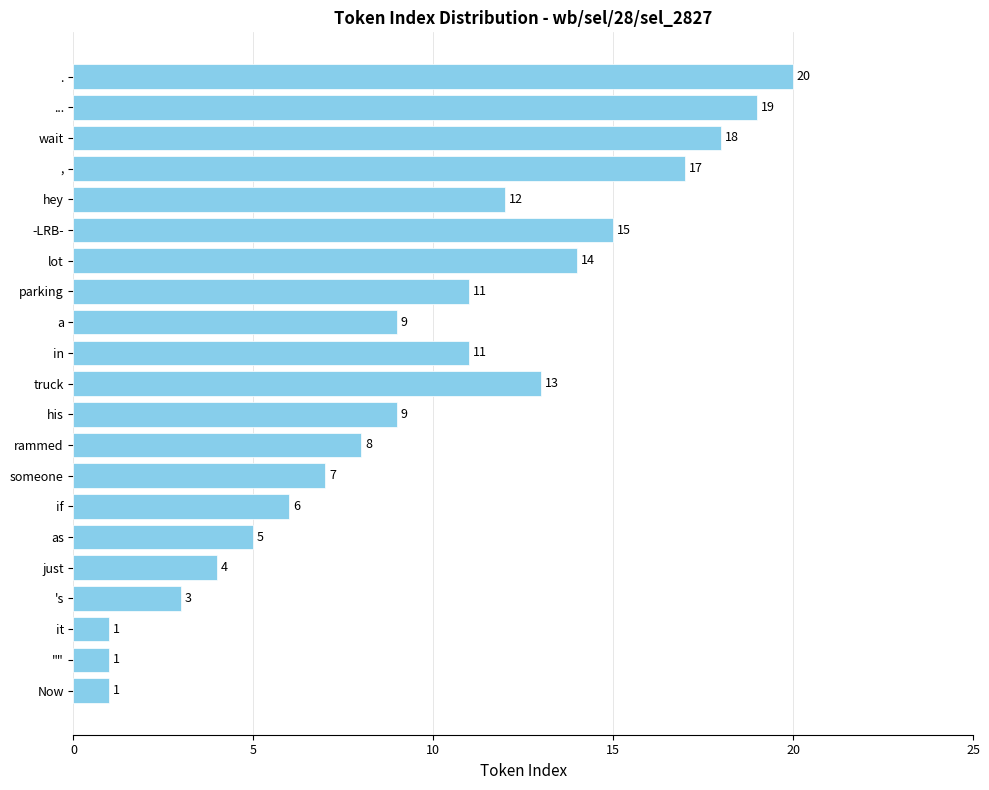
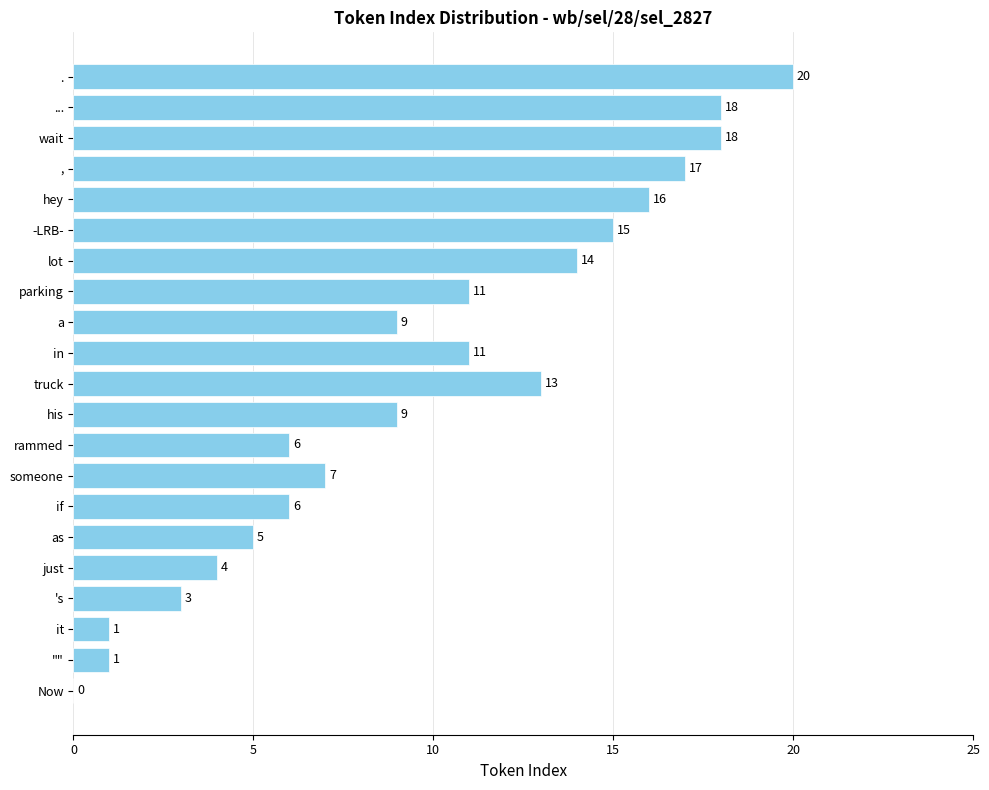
  {
    ".": 20,
-   "...": 19,
+   "...": 18,
    "wait": 18,
    ",": 17,
-   "hey": 12,
+   "hey": 16,
    "-LRB-": 15,
    "lot": 14,
    "parking": 11,
    "a": 9,
    "in": 11,
    "truck": 13,
    "his": 9,
-   "rammed": 8,
+   "rammed": 6,
    "someone": 7,
    "if": 6,
    "as": 5,
    "just": 4,
    "'s": 3,
    "it": 1,
    "\"\"": 1,
-   "Now": 1
+   "Now": 0
  }
